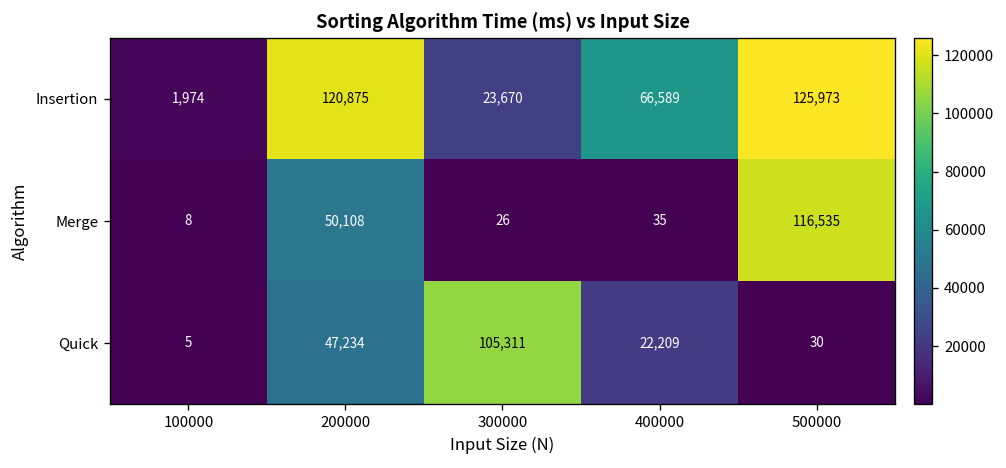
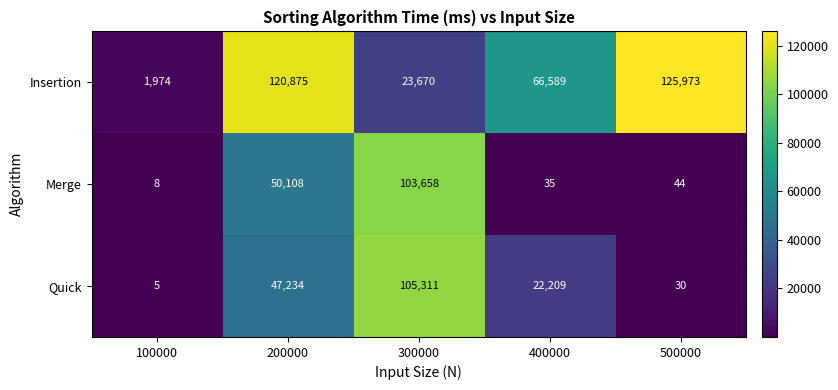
  {
    "Insertion": {
      "100000": "1,974",
      "200000": "120,875",
      "300000": "23,670",
      "400000": "66,589",
      "500000": "125,973"
    },
    "Merge": {
      "100000": "8",
      "200000": "50,108",
-     "300000": "26",
+     "300000": "103,658",
      "400000": "35",
-     "500000": "116,535"
+     "500000": "44"
    },
    "Quick": {
      "100000": "5",
      "200000": "47,234",
      "300000": "105,311",
      "400000": "22,209",
      "500000": "30"
    }
  }
